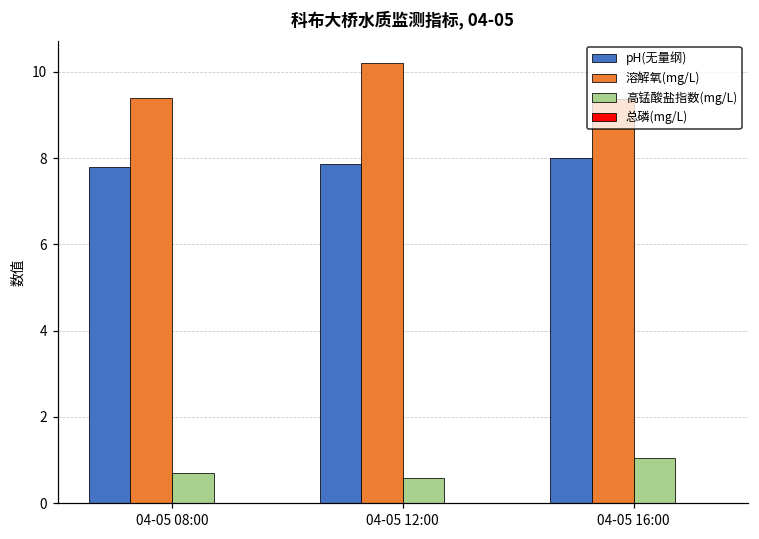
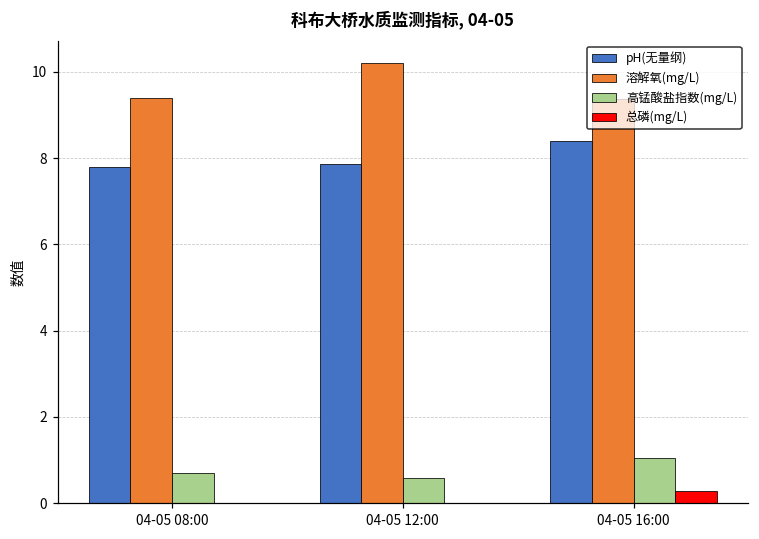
  {
    "pH(无量纲)": {
      "04-05 08:00": 7.8,
      "04-05 12:00": 7.9,
-     "04-05 16:00": 8.0
+     "04-05 16:00": 8.4
    },
    "溶解氧(mg/L)": {
      "04-05 08:00": 9.4,
      "04-05 12:00": 10.2
    },
    "高锰酸盐指数(mg/L)": {
      "04-05 08:00": 0.7,
      "04-05 12:00": 0.6,
      "04-05 16:00": 1.0
    },
    "总磷(mg/L)": {
-     "04-05 16:00": 0.0
+     "04-05 16:00": 0.3
    }
  }
